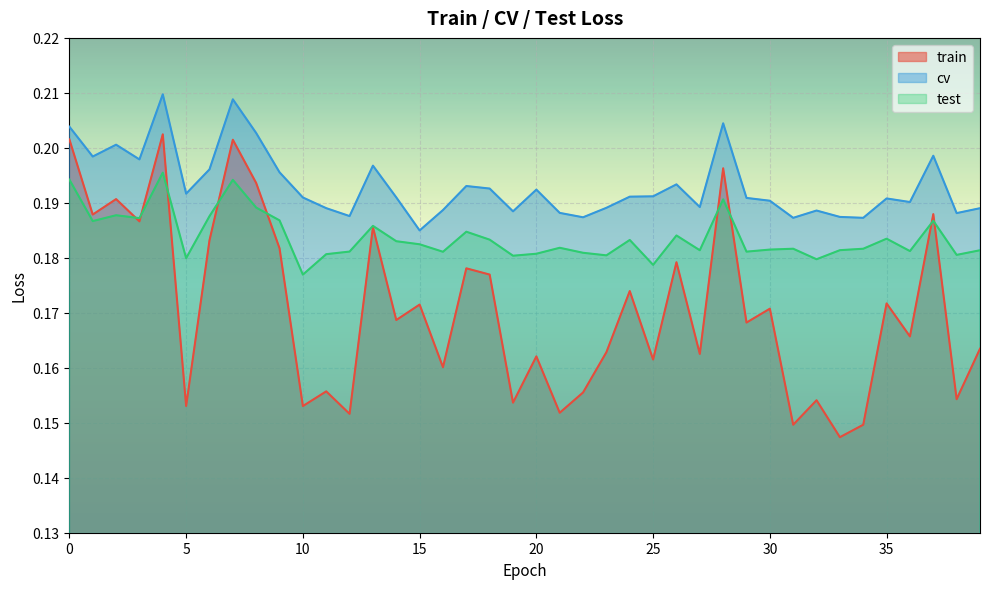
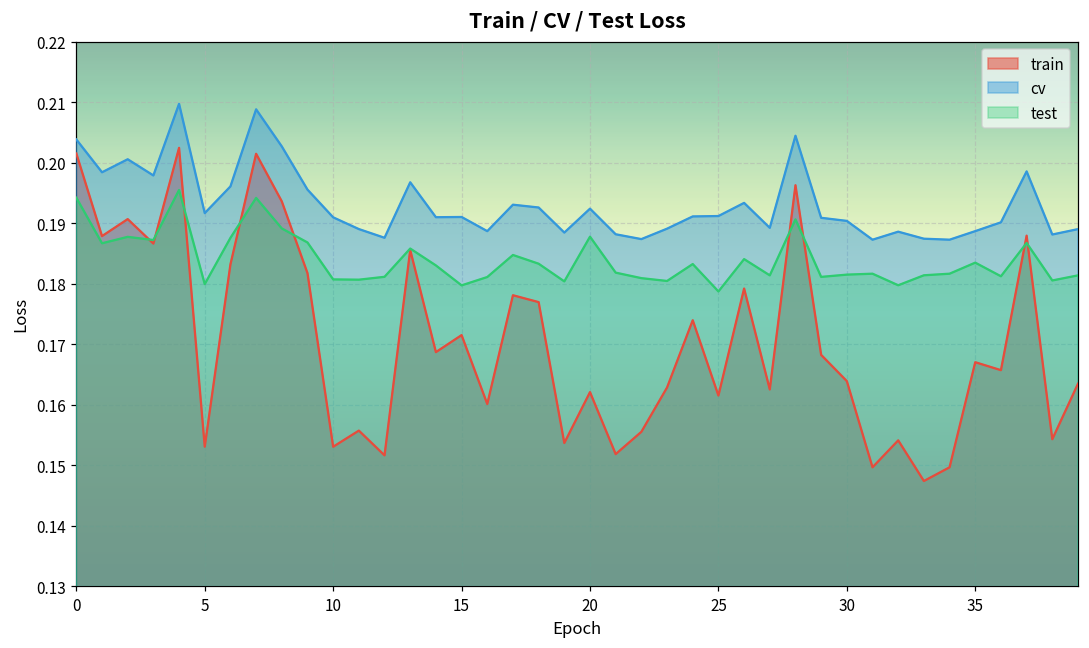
  {
    "train": {
      "0": 0.202,
      "5": 0.153,
      "10": 0.153,
      "15": 0.171,
      "20": 0.162,
      "25": 0.162,
-     "30": 0.171,
-     "35": 0.172
+     "30": 0.164,
+     "35": 0.167
    },
    "cv": {
      "0": 0.204,
      "5": 0.192,
      "10": 0.191,
-     "15": 0.185,
+     "15": 0.191,
      "20": 0.192,
      "25": 0.191,
      "30": 0.190,
-     "35": 0.191
+     "35": 0.189
    },
    "test": {
      "0": 0.194,
      "5": 0.180,
-     "10": 0.177,
-     "15": 0.182,
-     "20": 0.181,
+     "10": 0.181,
+     "15": 0.180,
+     "20": 0.188,
      "25": 0.179,
      "30": 0.181,
      "35": 0.183
    }
  }
